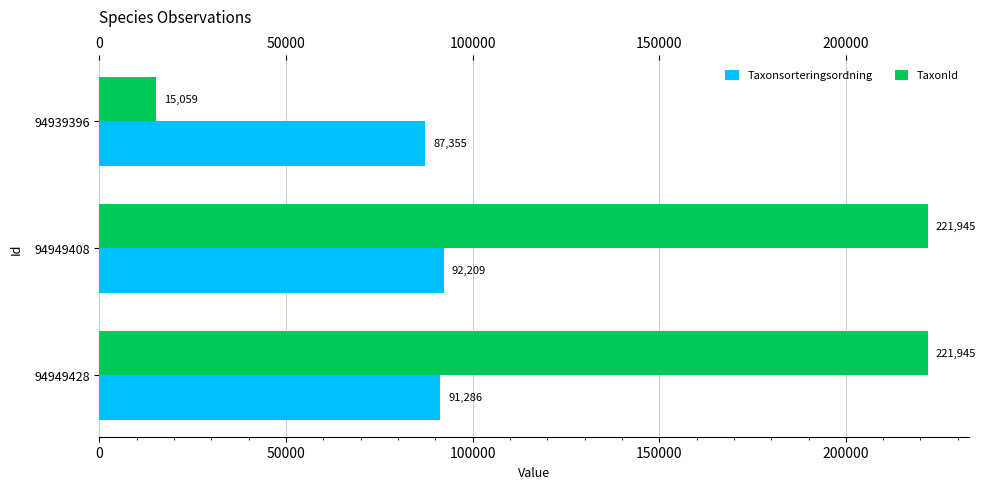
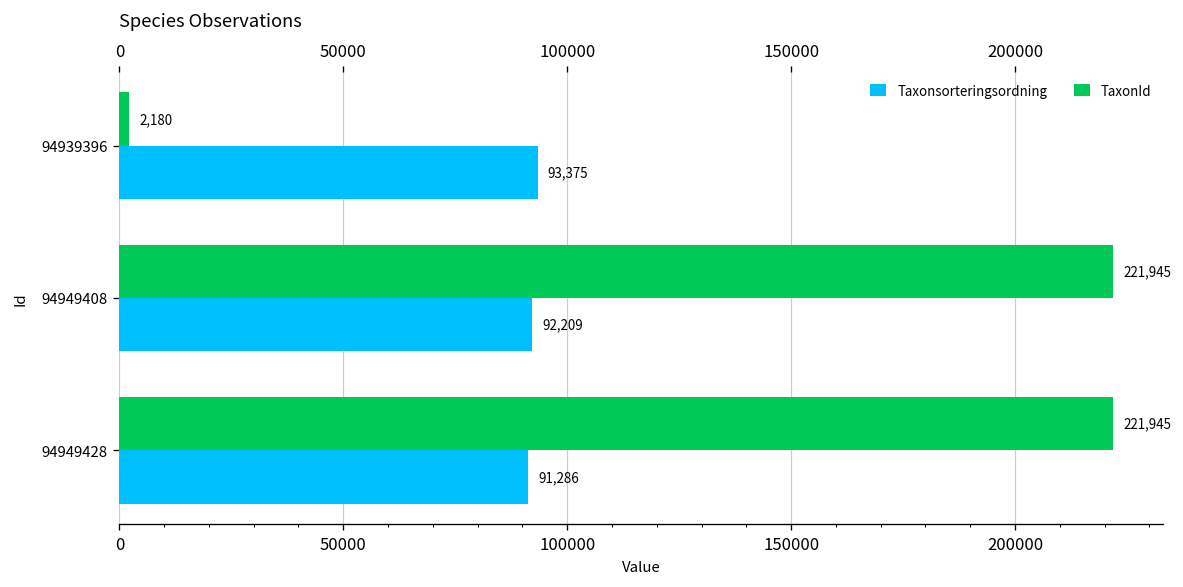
  {
    "Taxonsorteringsordning": {
-     "94939396": "87,355",
+     "94939396": "93,375",
      "94949408": "92,209",
      "94949428": "91,286"
    },
    "TaxonId": {
-     "94939396": "15,059",
+     "94939396": "2,180",
      "94949408": "221,945",
      "94949428": "221,945"
    }
  }
